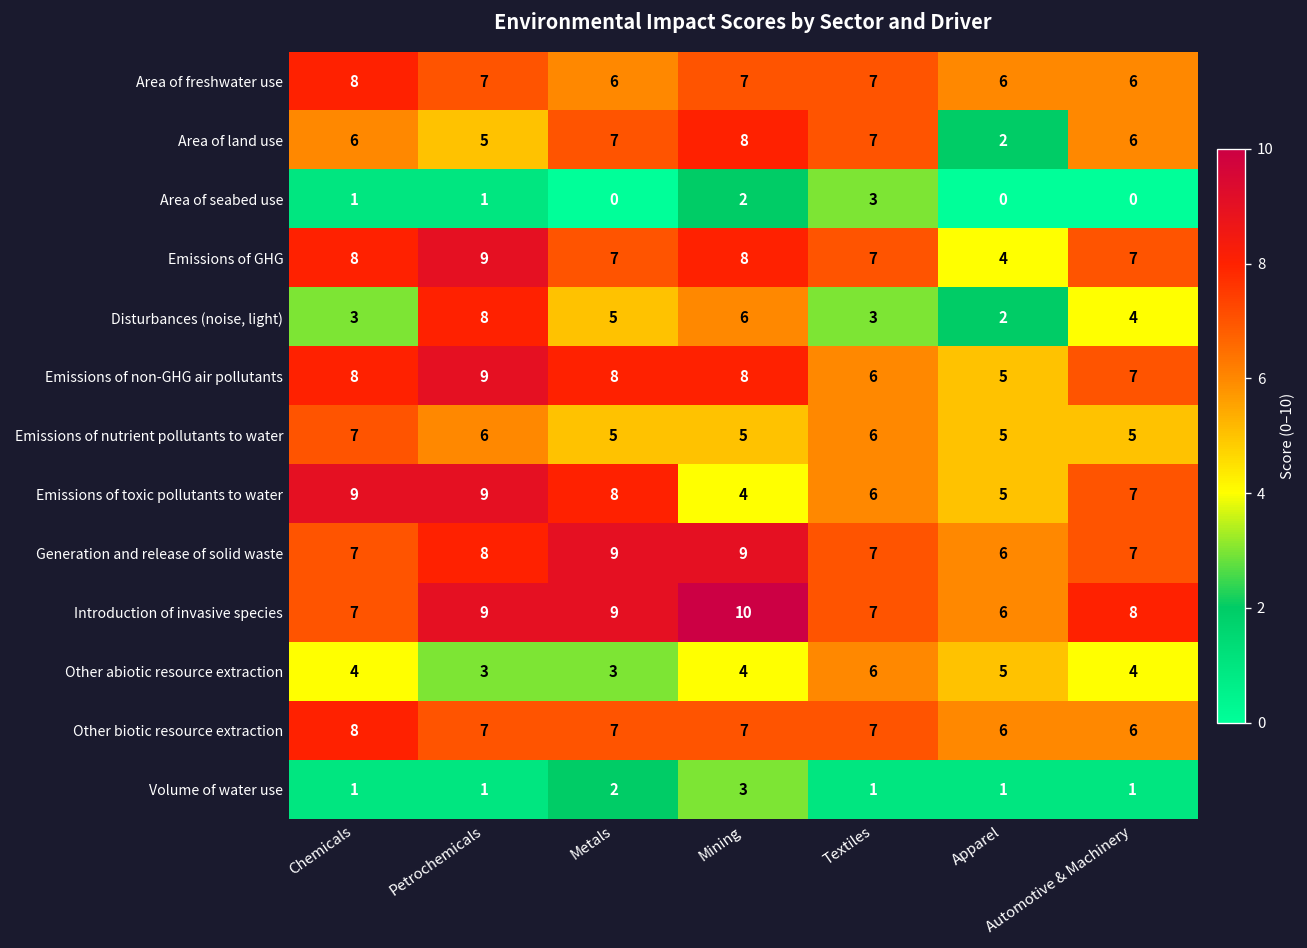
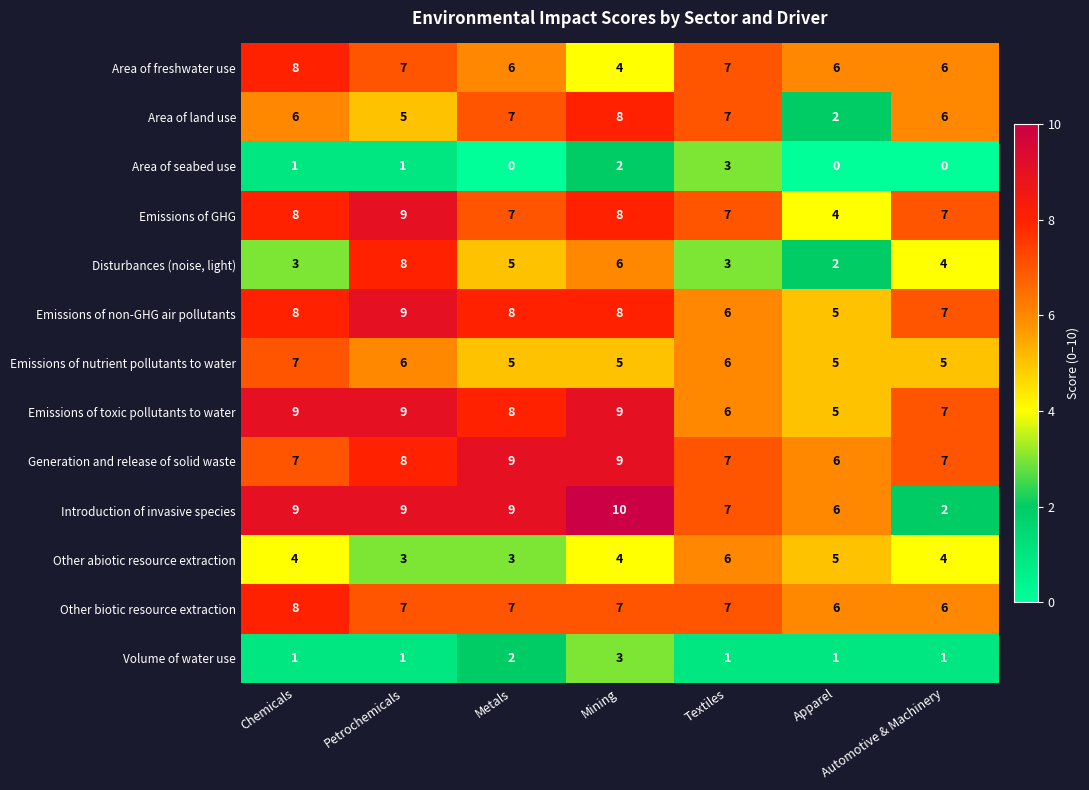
  {
    "Area of freshwater use": {
      "Chemicals": 8,
      "Petrochemicals": 7,
      "Metals": 6,
-     "Mining": 7,
+     "Mining": 4,
      "Textiles": 7,
      "Apparel": 6,
      "Automotive & Machinery": 6
    },
    "Area of land use": {
      "Chemicals": 6,
      "Petrochemicals": 5,
      "Metals": 7,
      "Mining": 8,
      "Textiles": 7,
      "Apparel": 2,
      "Automotive & Machinery": 6
    },
    "Area of seabed use": {
      "Chemicals": 1,
      "Petrochemicals": 1,
      "Metals": 0,
      "Mining": 2,
      "Textiles": 3,
      "Apparel": 0,
      "Automotive & Machinery": 0
    },
    "Emissions of GHG": {
      "Chemicals": 8,
      "Petrochemicals": 9,
      "Metals": 7,
      "Mining": 8,
      "Textiles": 7,
      "Apparel": 4,
      "Automotive & Machinery": 7
    },
    "Disturbances (noise, light)": {
      "Chemicals": 3,
      "Petrochemicals": 8,
      "Metals": 5,
      "Mining": 6,
      "Textiles": 3,
      "Apparel": 2,
      "Automotive & Machinery": 4
    },
    "Emissions of non-GHG air pollutants": {
      "Chemicals": 8,
      "Petrochemicals": 9,
      "Metals": 8,
      "Mining": 8,
      "Textiles": 6,
      "Apparel": 5,
      "Automotive & Machinery": 7
    },
    "Emissions of nutrient pollutants to water": {
      "Chemicals": 7,
      "Petrochemicals": 6,
      "Metals": 5,
      "Mining": 5,
      "Textiles": 6,
      "Apparel": 5,
      "Automotive & Machinery": 5
    },
    "Emissions of toxic pollutants to water": {
      "Chemicals": 9,
      "Petrochemicals": 9,
      "Metals": 8,
-     "Mining": 4,
+     "Mining": 9,
      "Textiles": 6,
      "Apparel": 5,
      "Automotive & Machinery": 7
    },
    "Generation and release of solid waste": {
      "Chemicals": 7,
      "Petrochemicals": 8,
      "Metals": 9,
      "Mining": 9,
      "Textiles": 7,
      "Apparel": 6,
      "Automotive & Machinery": 7
    },
    "Introduction of invasive species": {
-     "Chemicals": 7,
+     "Chemicals": 9,
      "Petrochemicals": 9,
      "Metals": 9,
      "Mining": 10,
      "Textiles": 7,
      "Apparel": 6,
-     "Automotive & Machinery": 8
+     "Automotive & Machinery": 2
    },
    "Other abiotic resource extraction": {
      "Chemicals": 4,
      "Petrochemicals": 3,
      "Metals": 3,
      "Mining": 4,
      "Textiles": 6,
      "Apparel": 5,
      "Automotive & Machinery": 4
    },
    "Other biotic resource extraction": {
      "Chemicals": 8,
      "Petrochemicals": 7,
      "Metals": 7,
      "Mining": 7,
      "Textiles": 7,
      "Apparel": 6,
      "Automotive & Machinery": 6
    },
    "Volume of water use": {
      "Chemicals": 1,
      "Petrochemicals": 1,
      "Metals": 2,
      "Mining": 3,
      "Textiles": 1,
      "Apparel": 1,
      "Automotive & Machinery": 1
    }
  }
